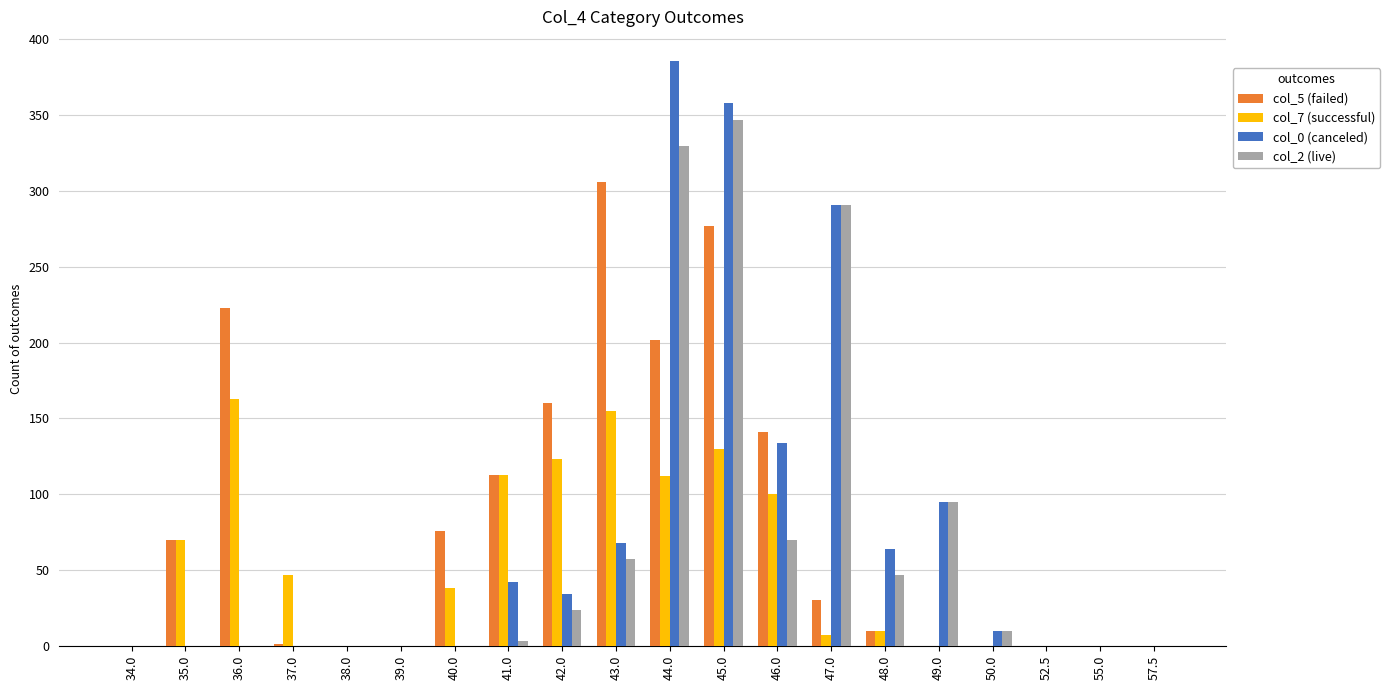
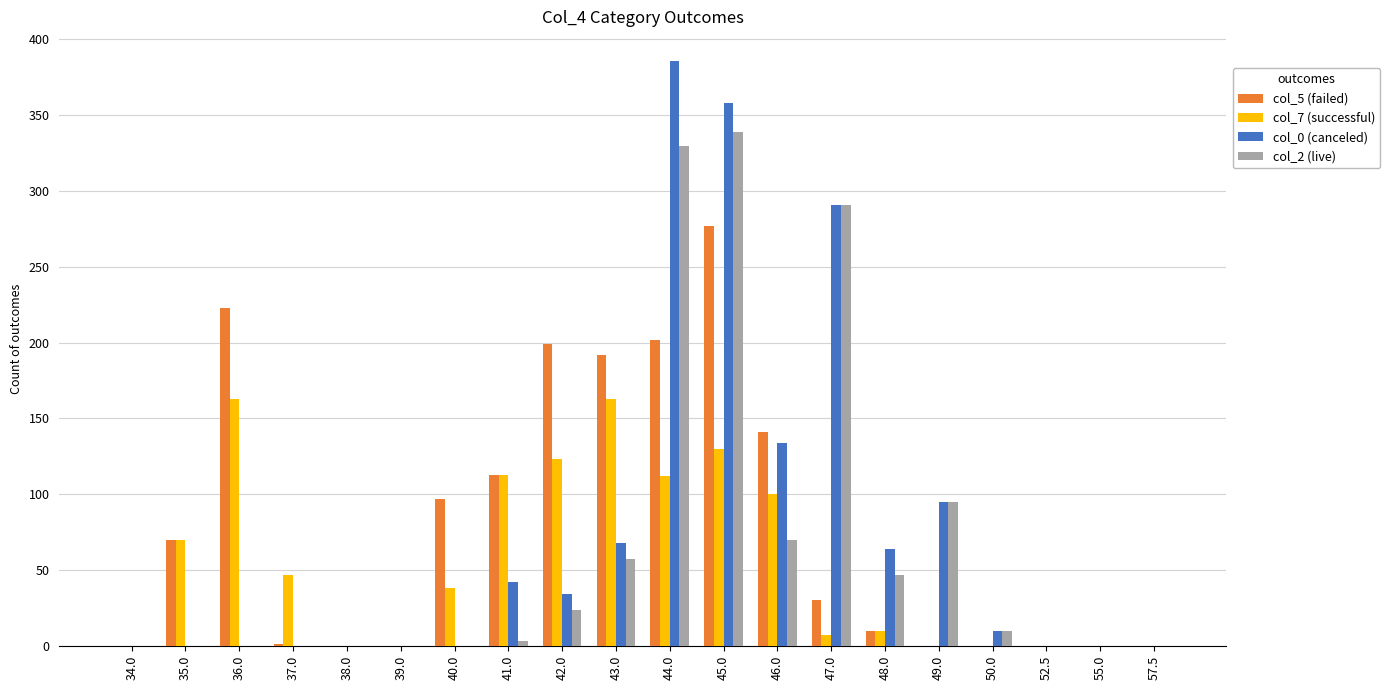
  {
    "col_5 (failed)": {
      "34.0": 0,
      "35.0": 70,
      "36.0": 223,
      "38.0": 0,
      "39.0": 0,
-     "40.0": 76,
+     "40.0": 97,
      "41.0": 113,
-     "42.0": 160,
-     "43.0": 306,
+     "42.0": 199,
+     "43.0": 192,
      "44.0": 202,
      "45.0": 277,
      "46.0": 141,
      "47.0": 30,
      "48.0": 10,
      "49.0": 0,
      "50.0": 0,
      "52.5": 0,
      "55.0": 0,
      "57.5": 0
    },
    "col_7 (successful)": {
      "34.0": 0,
      "35.0": 70,
      "36.0": 163,
      "37.0": 47,
      "38.0": 0,
      "39.0": 0,
      "40.0": 38,
      "41.0": 113,
      "42.0": 123,
-     "43.0": 155,
+     "43.0": 163,
      "44.0": 112,
      "45.0": 130,
      "46.0": 100,
      "47.0": 7,
      "48.0": 10,
      "49.0": 0,
      "50.0": 0,
      "52.5": 0,
      "55.0": 0,
      "57.5": 0
    },
    "col_0 (canceled)": {
      "34.0": 0,
      "35.0": 0,
      "36.0": 0,
      "37.0": 0,
      "38.0": 0,
      "39.0": 0,
      "40.0": 0,
      "41.0": 42,
      "42.0": 34,
      "43.0": 68,
      "44.0": 386,
      "45.0": 358,
      "46.0": 134,
      "47.0": 291,
      "48.0": 64,
      "49.0": 95,
      "50.0": 10,
      "52.5": 0,
      "55.0": 0,
      "57.5": 0
    },
    "col_2 (live)": {
      "34.0": 0,
      "35.0": 0,
      "36.0": 0,
      "37.0": 0,
      "38.0": 0,
      "39.0": 0,
      "40.0": 0,
      "41.0": 3,
      "42.0": 24,
      "43.0": 57,
      "44.0": 330,
-     "45.0": 347,
+     "45.0": 339,
      "46.0": 70,
      "47.0": 291,
      "48.0": 47,
      "49.0": 95,
      "50.0": 10,
      "52.5": 0,
      "55.0": 0,
      "57.5": 0
    }
  }
